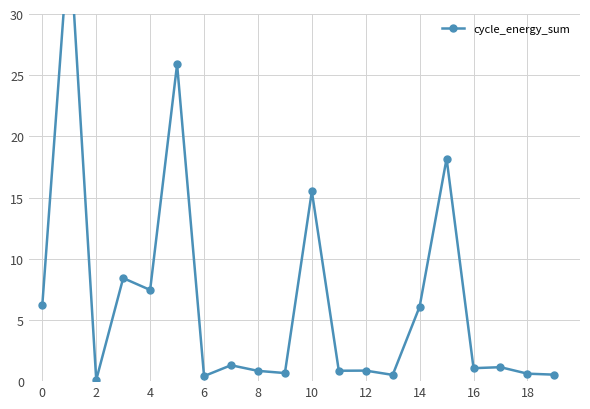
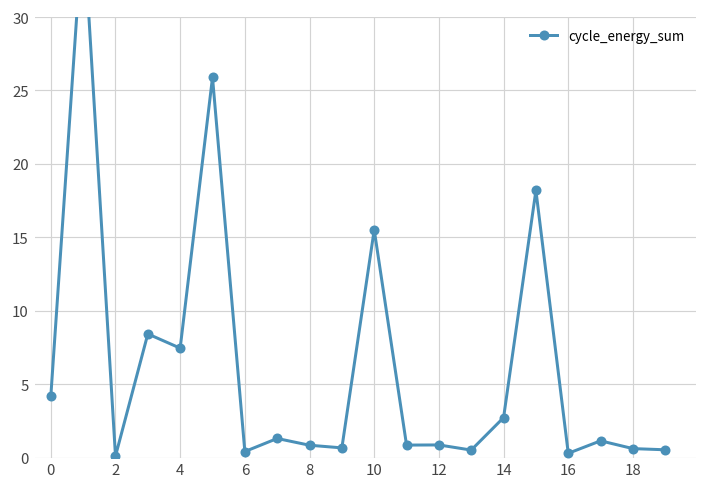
  {
-   "0": 6.3,
+   "0": 4.2,
    "2": 0.1,
    "4": 7.5,
    "6": 0.4,
    "8": 0.8,
    "10": 15.5,
    "12": 0.9,
-   "14": 6.1,
-   "16": 1.1,
+   "14": 2.7,
+   "16": 0.3,
    "18": 0.6
  }
